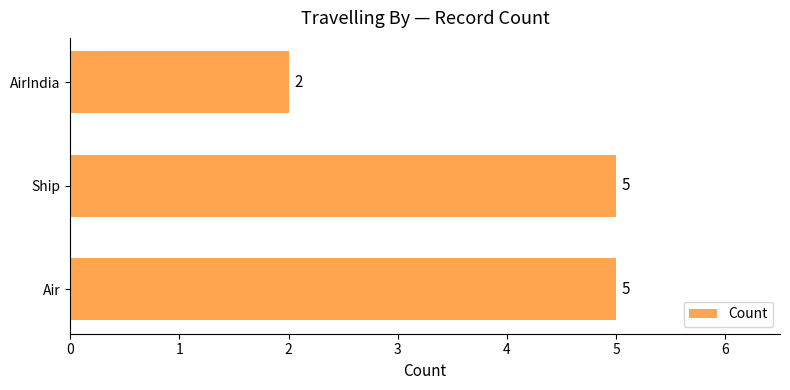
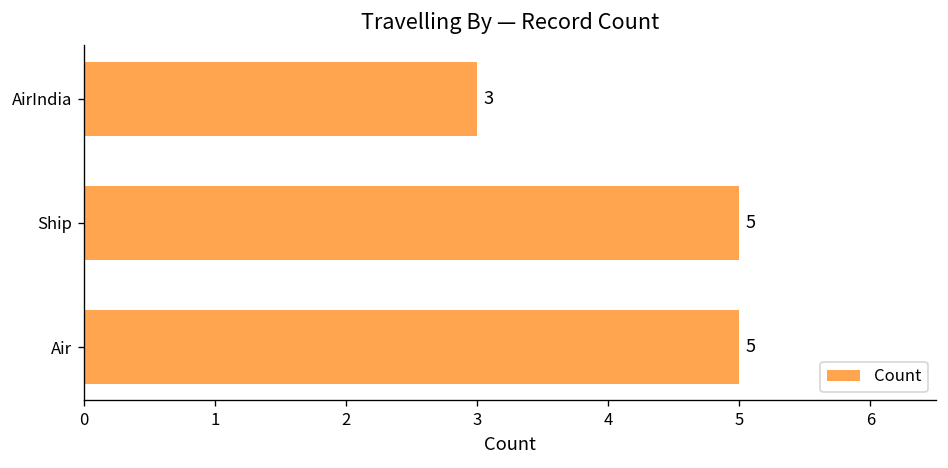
  {
-   "AirIndia": 2,
+   "AirIndia": 3,
    "Ship": 5,
    "Air": 5
  }
